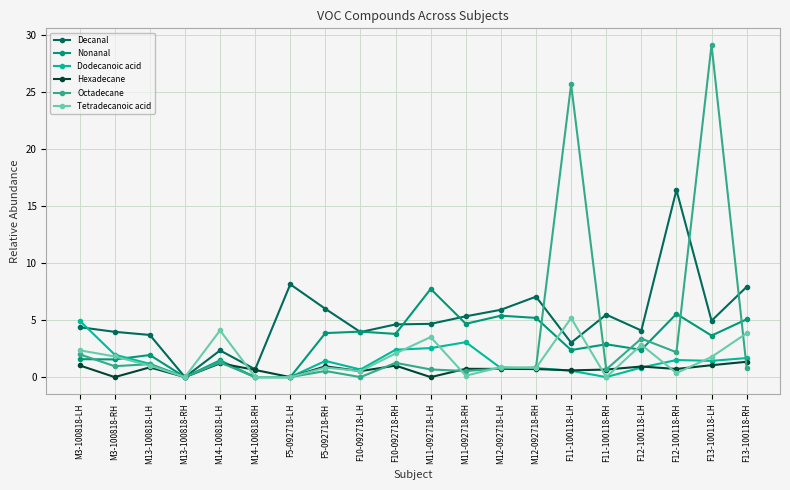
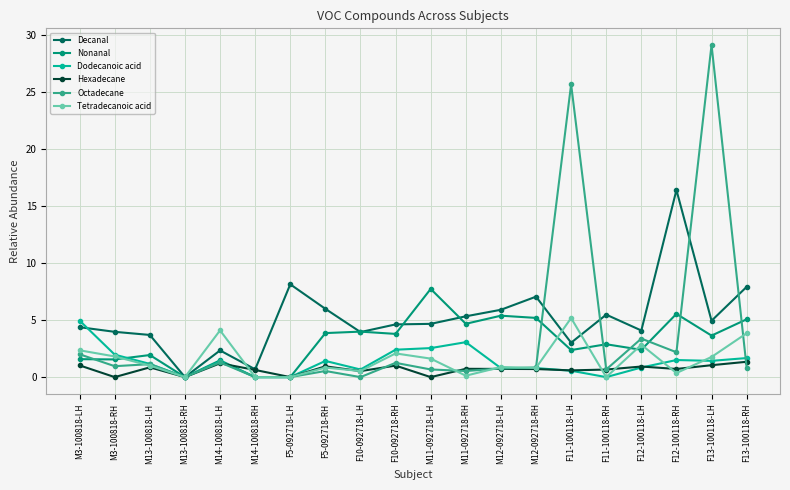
  {
    "Tetradecanoic acid": {
      "M3-100818-LH": 2.3,
      "M14-100818-LH": 4.1,
      "F10-092718-RH": 2.1,
-     "M11-092718-LH": 3.5,
+     "M11-092718-LH": 1.6,
      "M11-092718-RH": 0.1,
      "F11-100118-LH": 5.2,
      "F12-100118-LH": 2.8,
      "F12-100118-RH": 0.4,
      "F13-100118-LH": 1.8,
      "F13-100118-RH": 3.8
    }
  }
